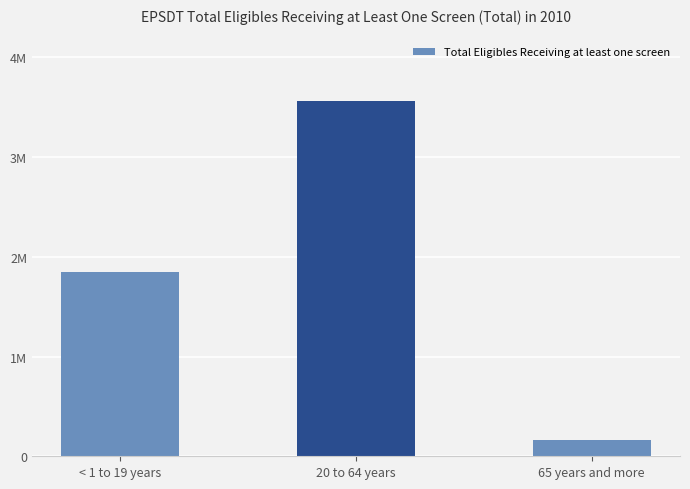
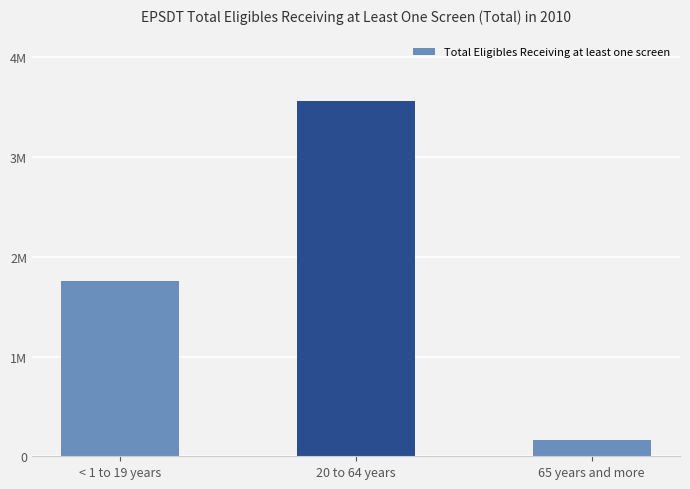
  {
-   "< 1 to 19 years": 1840000,
+   "< 1 to 19 years": 1760000,
    "20 to 64 years": 3600000,
    "65 years and more": 200000
  }
